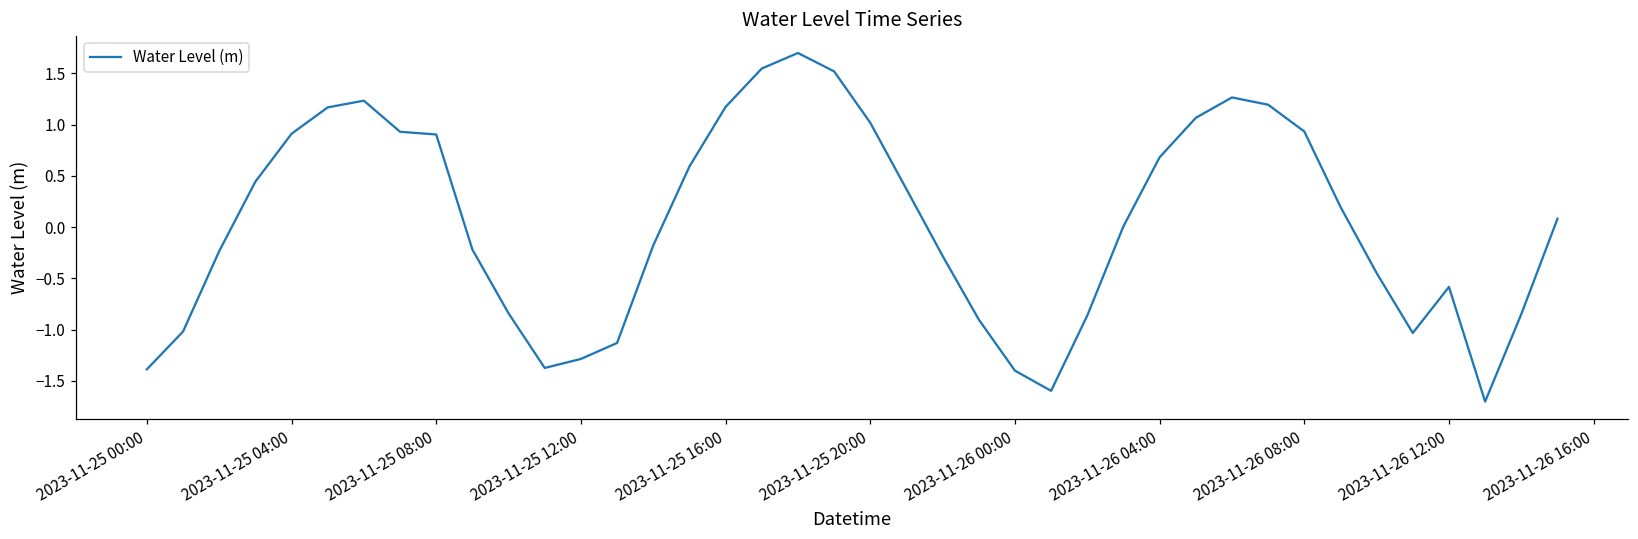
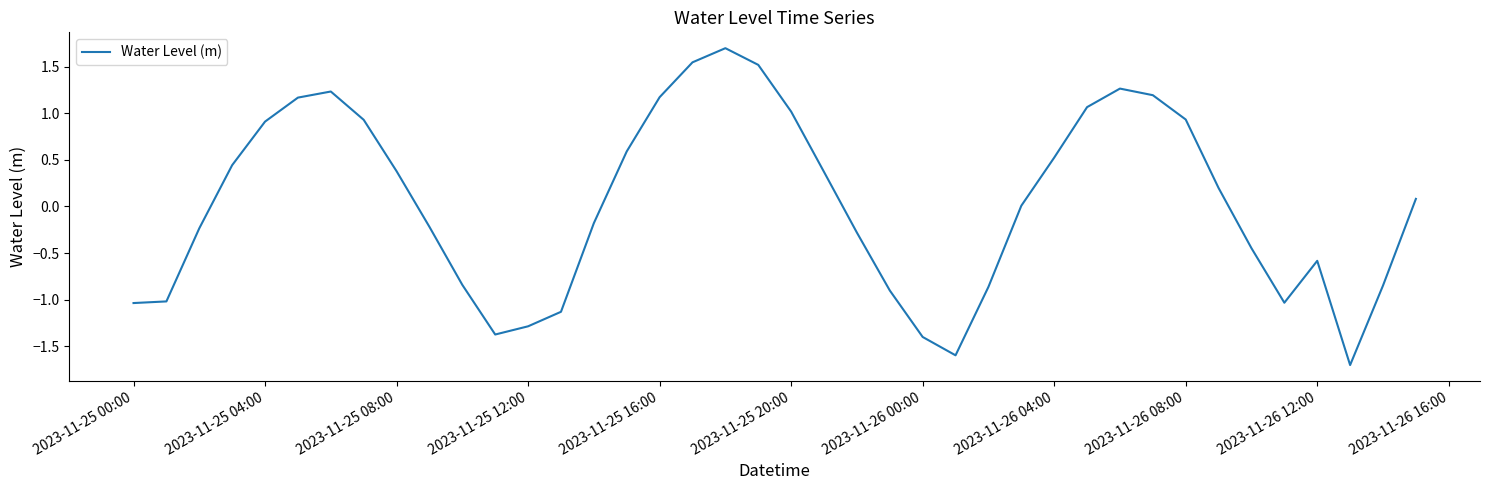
  {
-   "2023-11-25 00:00": -1.4,
+   "2023-11-25 00:00": -1.0,
    "2023-11-25 04:00": 0.9,
-   "2023-11-25 08:00": 0.9,
+   "2023-11-25 08:00": 0.4,
    "2023-11-25 12:00": -1.3,
    "2023-11-25 16:00": 1.2,
    "2023-11-25 20:00": 1.0,
    "2023-11-26 00:00": -1.4,
-   "2023-11-26 04:00": 0.7,
+   "2023-11-26 04:00": 0.5,
    "2023-11-26 08:00": 0.9,
    "2023-11-26 12:00": -0.6
  }
